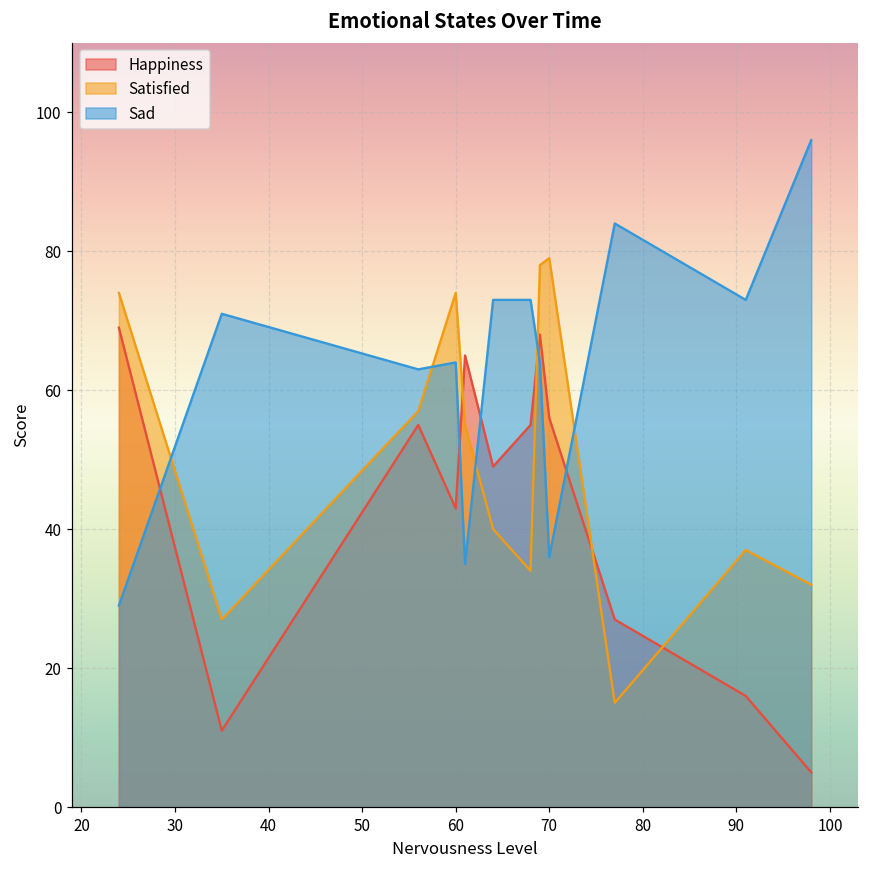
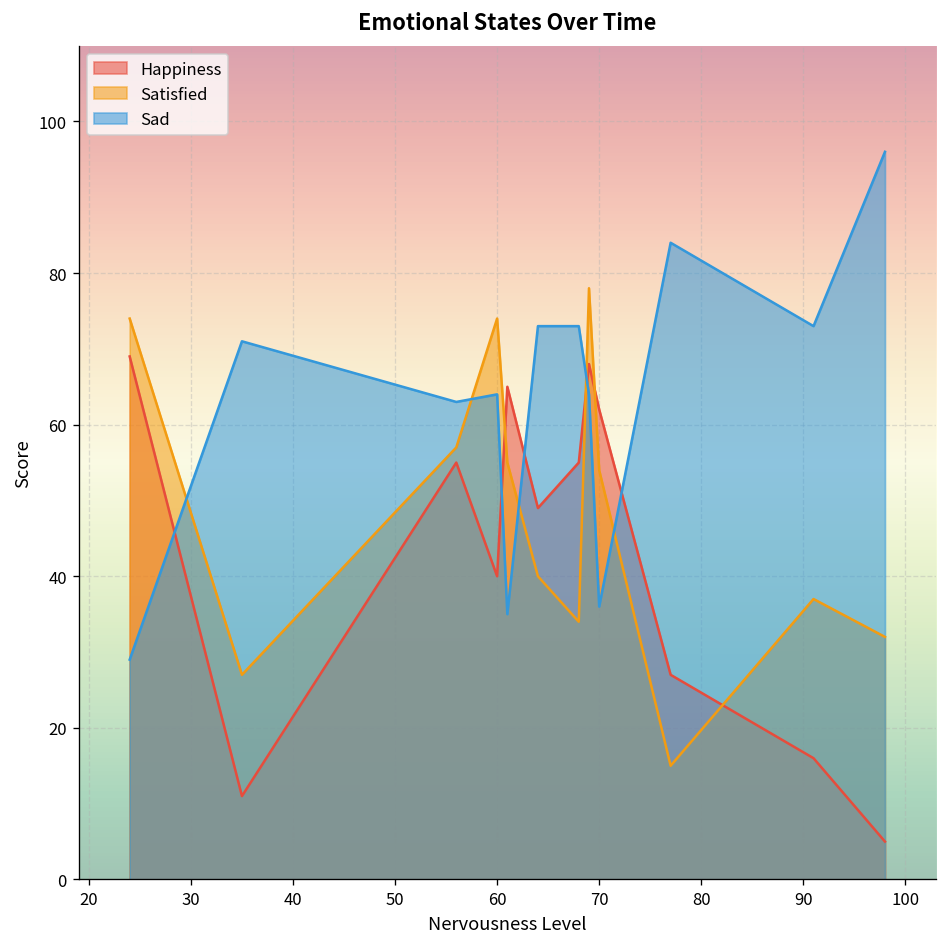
  {
    "Happiness": {
-     "60": 43,
-     "70": 56
+     "60": 40,
+     "70": 62
    },
    "Satisfied": {
      "60": 74,
-     "70": 79
+     "70": 54
    },
    "Sad": {
      "60": 64,
      "70": 36
    }
  }
